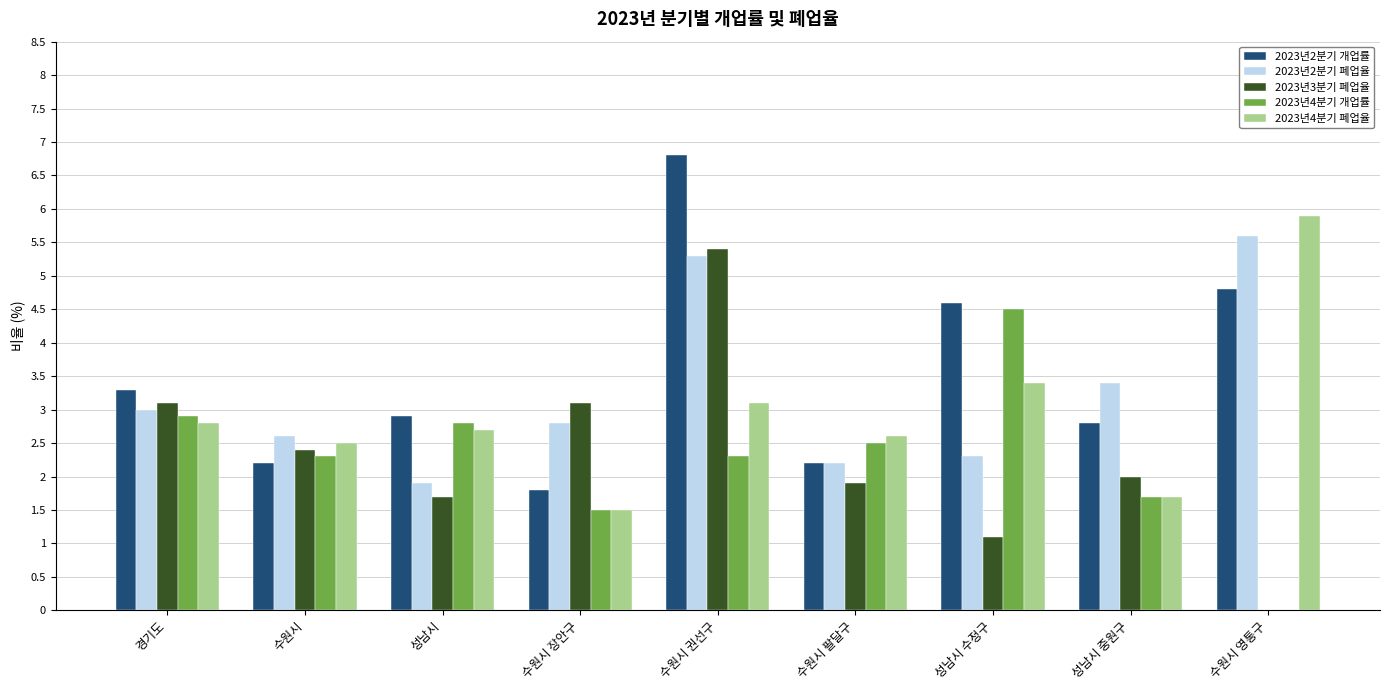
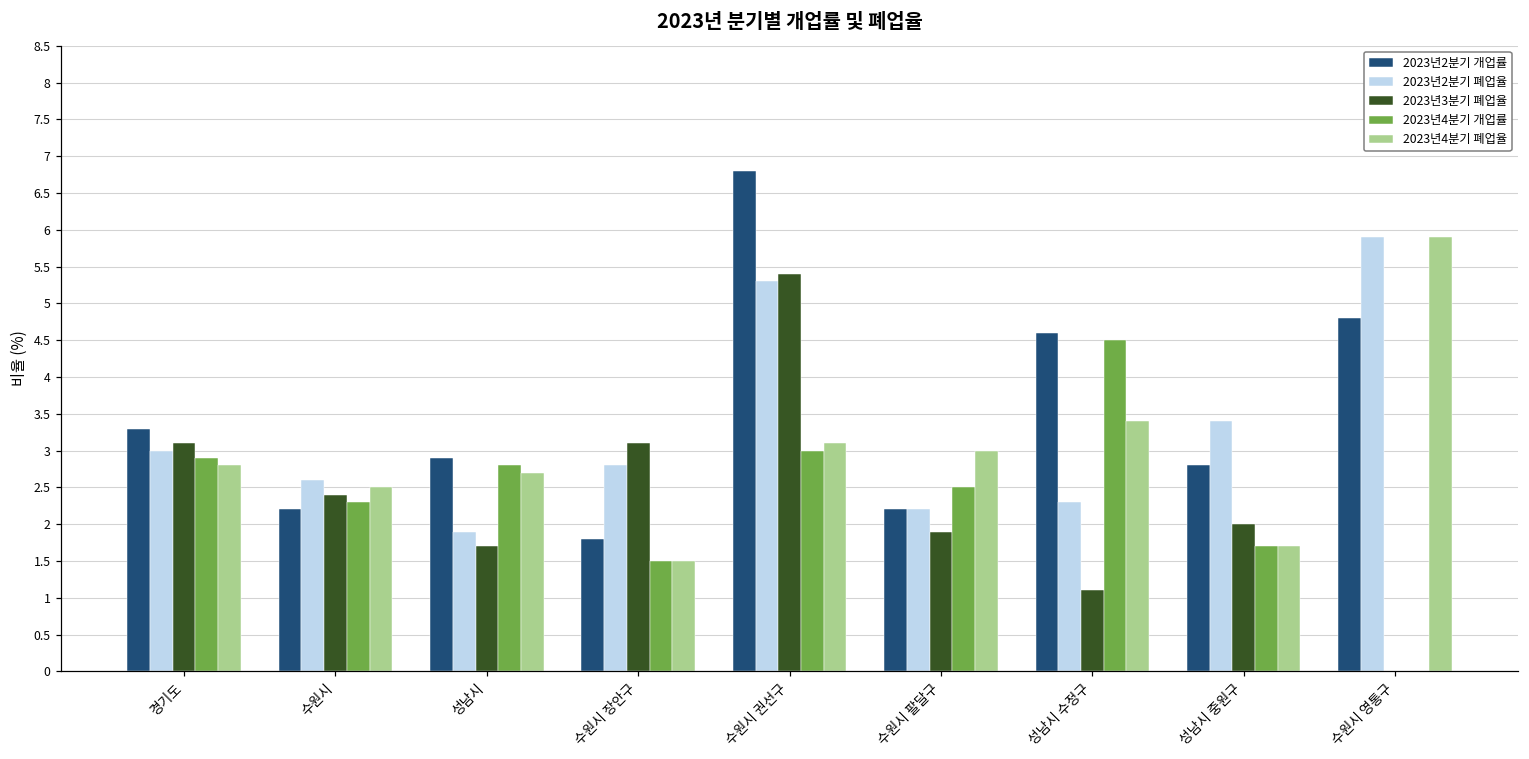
  {
    "2023년2분기 개업률": {
      "경기도": 3.3,
      "수원시": 2.2,
      "성남시": 2.9,
      "수원시 장안구": 1.8,
      "수원시 권선구": 6.8,
      "수원시 팔달구": 2.2,
      "성남시 수정구": 4.6,
      "성남시 중원구": 2.8,
      "수원시 영통구": 4.8
    },
    "2023년2분기 폐업율": {
      "경기도": 3.0,
      "수원시": 2.6,
      "성남시": 1.9,
      "수원시 장안구": 2.8,
      "수원시 권선구": 5.3,
      "수원시 팔달구": 2.2,
      "성남시 수정구": 2.3,
      "성남시 중원구": 3.4,
-     "수원시 영통구": 5.6
+     "수원시 영통구": 5.9
    },
    "2023년3분기 폐업율": {
      "경기도": 3.1,
      "수원시": 2.4,
      "성남시": 1.7,
      "수원시 장안구": 3.1,
      "수원시 권선구": 5.4,
      "수원시 팔달구": 1.9,
      "성남시 수정구": 1.1,
      "성남시 중원구": 2.0,
      "수원시 영통구": 0.0
    },
    "2023년4분기 개업률": {
      "경기도": 2.9,
      "수원시": 2.3,
      "성남시": 2.8,
      "수원시 장안구": 1.5,
-     "수원시 권선구": 2.3,
+     "수원시 권선구": 3.0,
      "수원시 팔달구": 2.5,
      "성남시 수정구": 4.5,
      "성남시 중원구": 1.7,
      "수원시 영통구": 0.0
    },
    "2023년4분기 폐업율": {
      "경기도": 2.8,
      "수원시": 2.5,
      "성남시": 2.7,
      "수원시 장안구": 1.5,
      "수원시 권선구": 3.1,
-     "수원시 팔달구": 2.6,
+     "수원시 팔달구": 3.0,
      "성남시 수정구": 3.4,
      "성남시 중원구": 1.7,
      "수원시 영통구": 5.9
    }
  }
